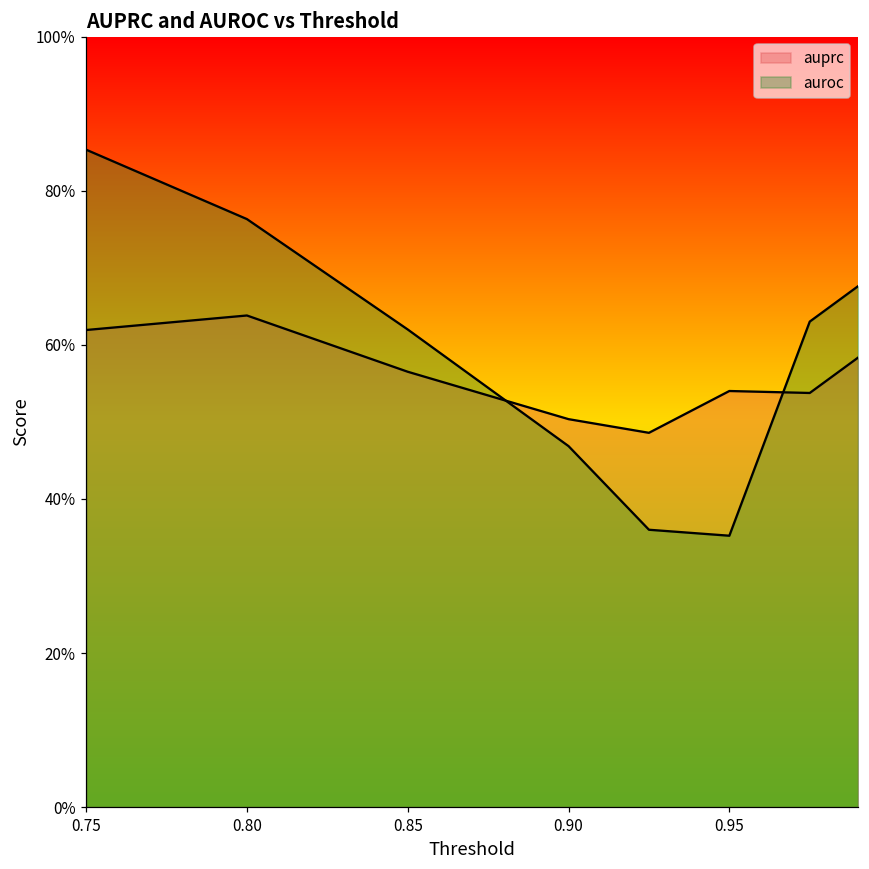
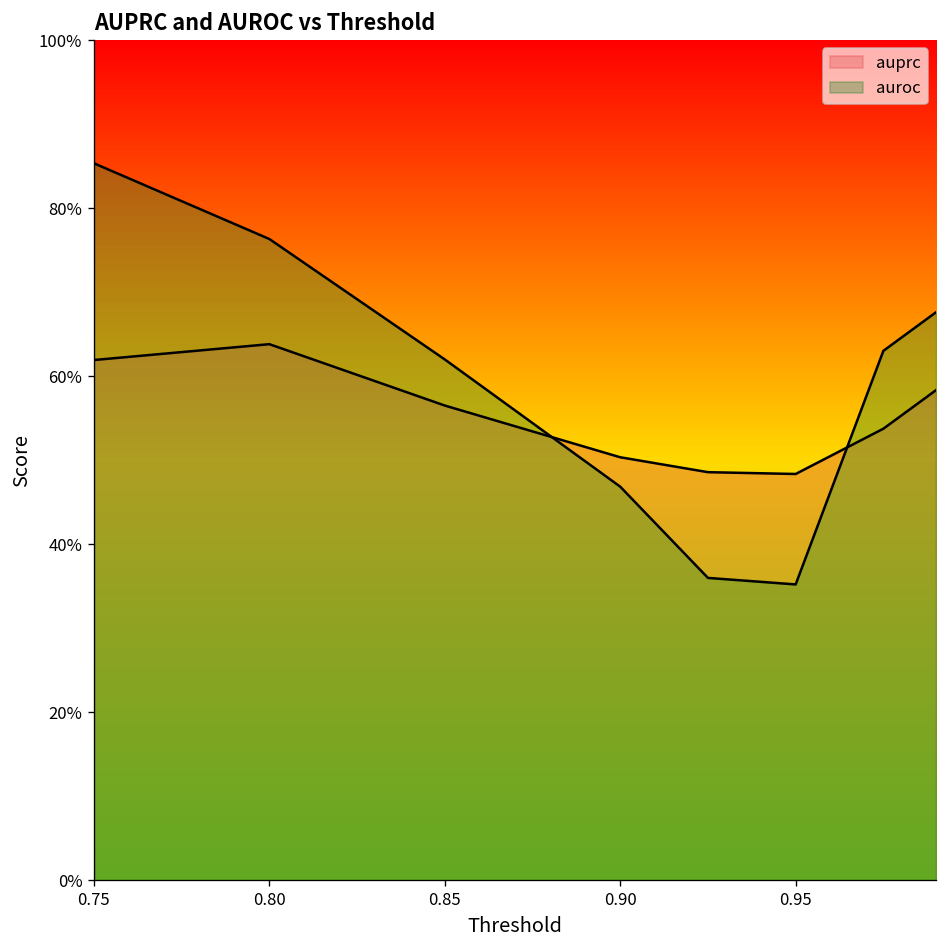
  {
    "auprc": {
      "0.75": "62%",
      "0.80": "64%",
      "0.85": "57%",
      "0.90": "50%",
-     "0.95": "54%"
+     "0.95": "48%"
    },
    "auroc": {
      "0.75": "85%",
      "0.80": "76%",
      "0.85": "62%",
      "0.90": "47%",
      "0.95": "35%"
    }
  }
